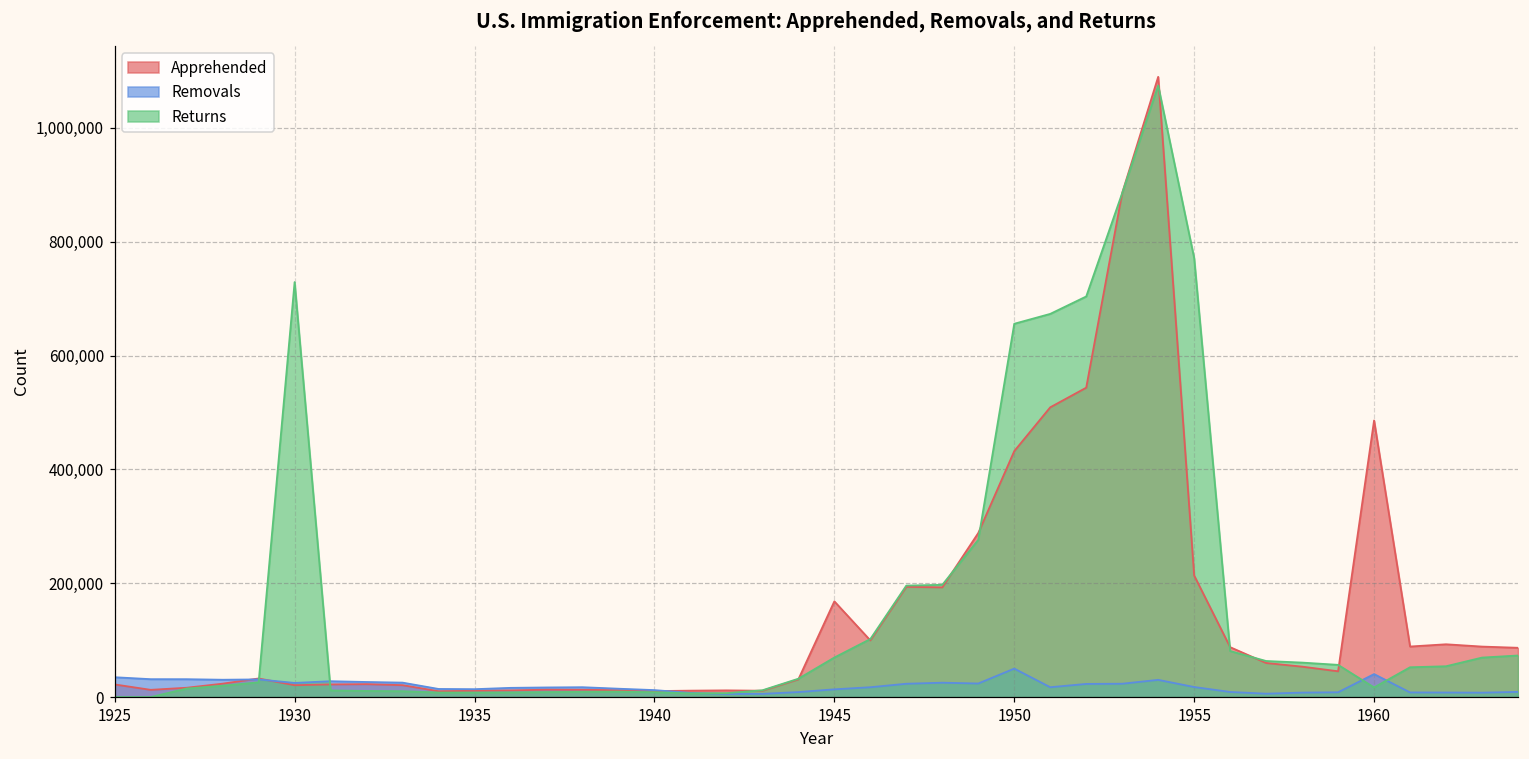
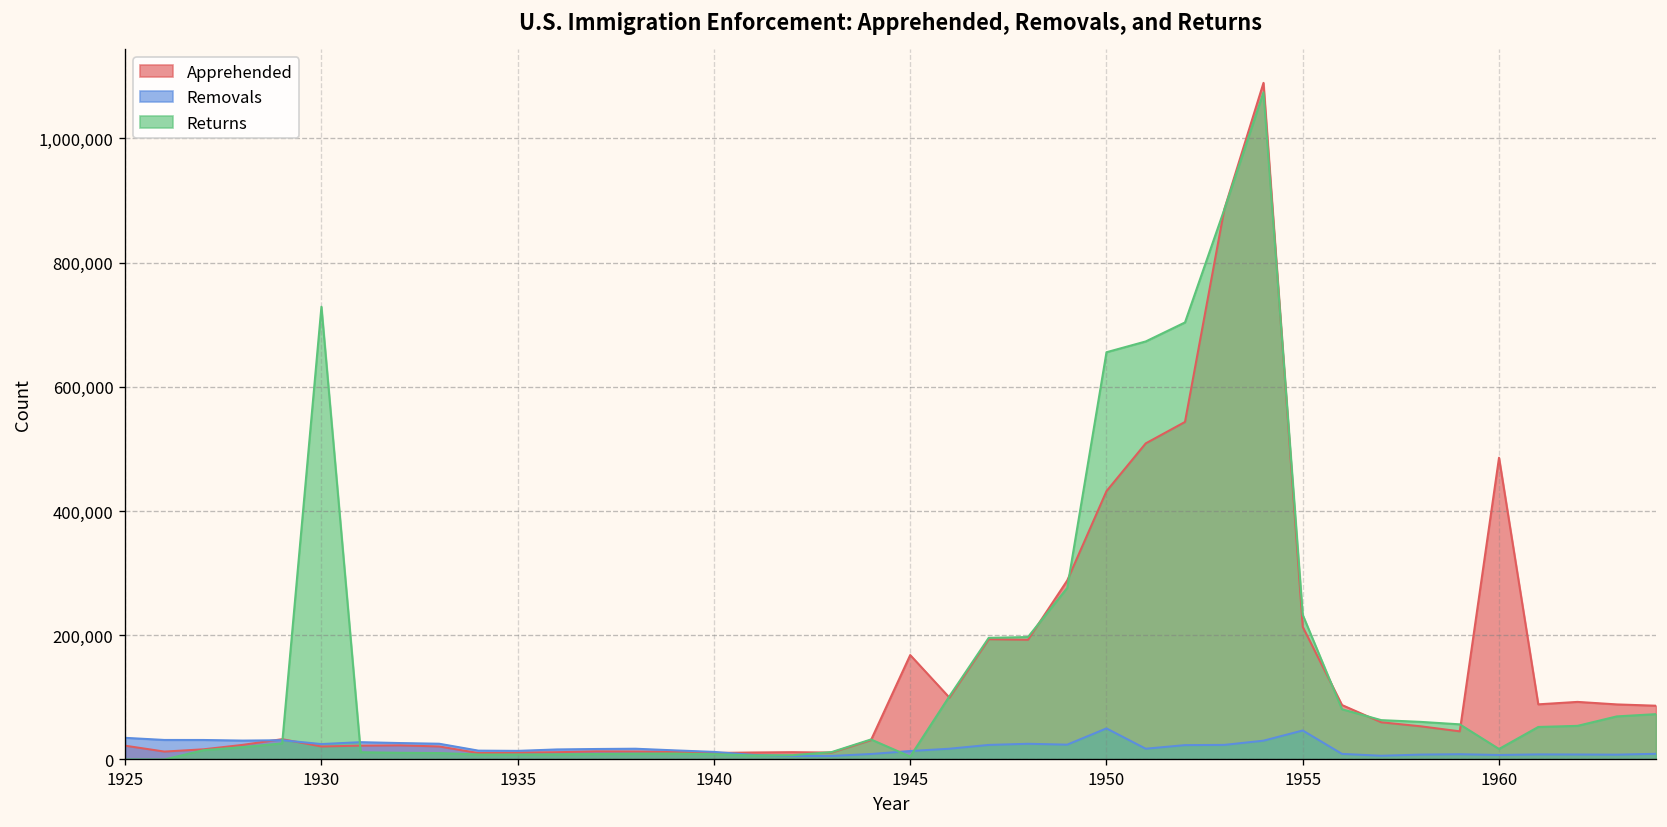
  {
    "Apprehended": {
      "1925": "20,000",
      "1945": "170,000",
      "1950": "430,000",
      "1955": "210,000",
      "1960": "490,000"
    },
    "Removals": {
      "1925": "30,000",
      "1945": "10,000",
      "1950": "50,000",
-     "1955": "20,000",
-     "1960": "40,000"
+     "1955": "50,000",
+     "1960": "10,000"
    },
    "Returns": {
      "1925": "0",
      "1930": "730,000",
-     "1945": "70,000",
+     "1945": "0",
      "1950": "660,000",
-     "1955": "770,000",
+     "1955": "230,000",
      "1960": "20,000"
    }
  }
